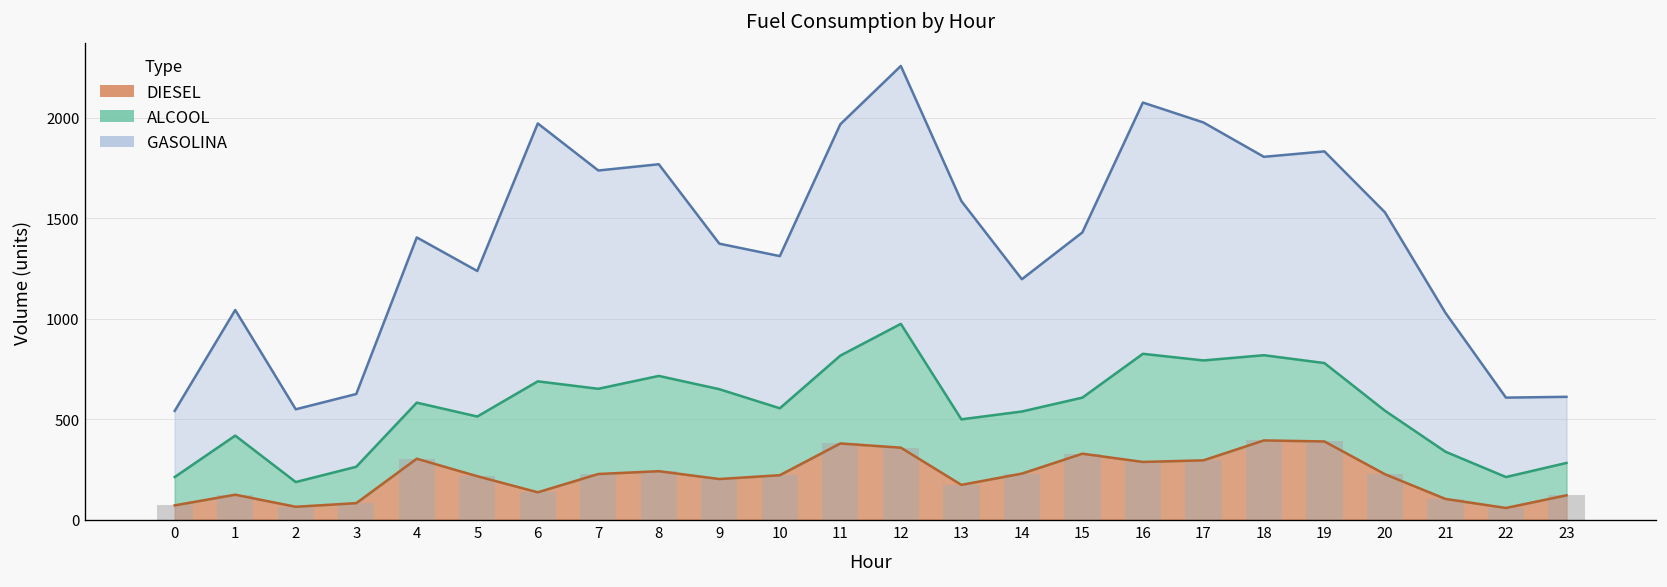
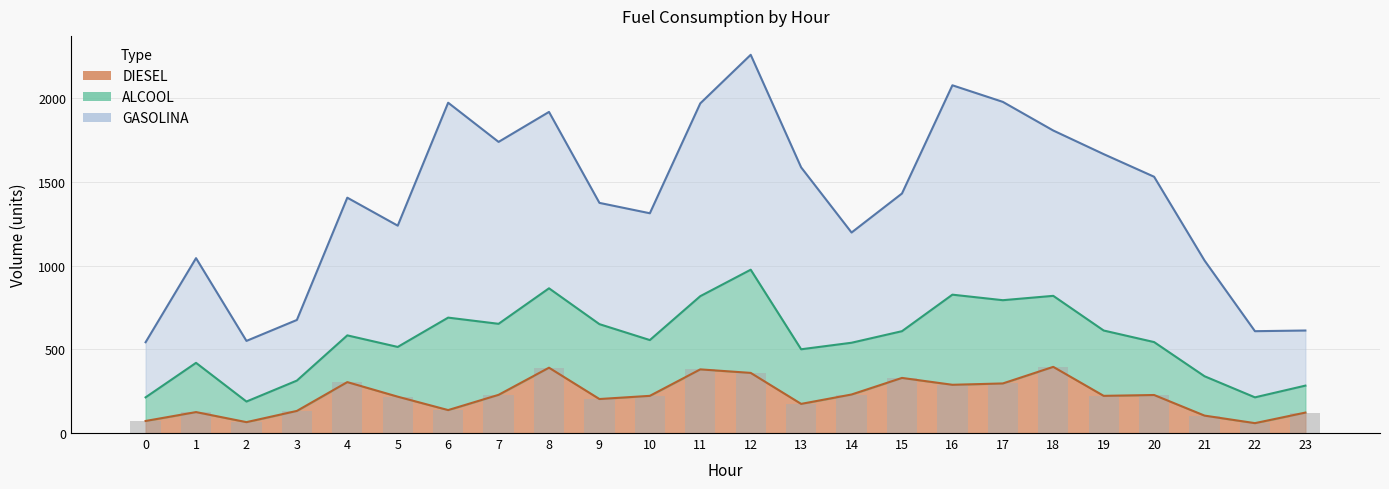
  {
    "DIESEL": {
      "0": 70,
      "1": 130,
      "2": 70,
-     "3": 80,
+     "3": 130,
      "4": 300,
      "5": 220,
      "6": 140,
      "7": 230,
-     "8": 240,
+     "8": 390,
      "9": 200,
      "10": 220,
      "11": 380,
      "12": 360,
      "13": 170,
      "14": 230,
      "15": 330,
      "16": 290,
      "17": 300,
      "18": 400,
-     "19": 390,
+     "19": 220,
      "20": 230,
      "21": 100,
      "22": 60,
      "23": 120
    },
    "ALCOOL": {
      "0": 140,
      "1": 290,
      "2": 120,
      "3": 180,
      "4": 280,
      "5": 300,
      "6": 550,
      "7": 420,
      "8": 470,
      "9": 450,
      "10": 330,
      "11": 440,
      "12": 620,
      "13": 330,
      "14": 310,
      "15": 280,
      "16": 540,
      "17": 500,
      "18": 420,
      "19": 390,
      "20": 320,
      "21": 240,
      "22": 150,
      "23": 160
    }
  }
